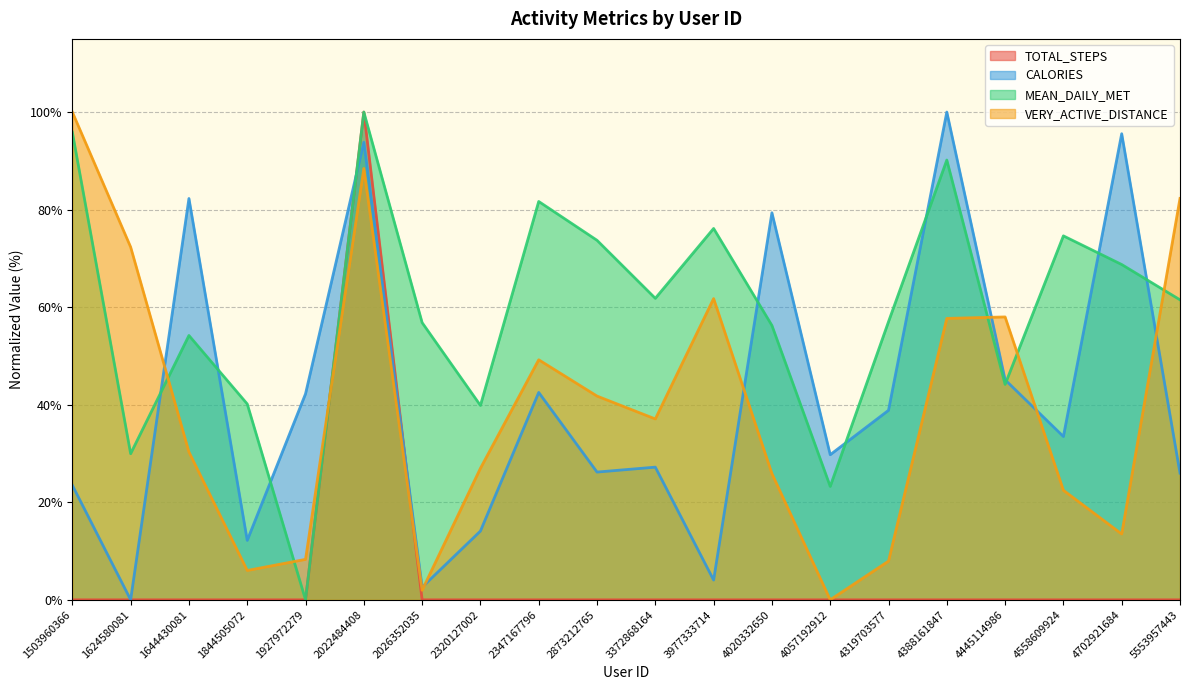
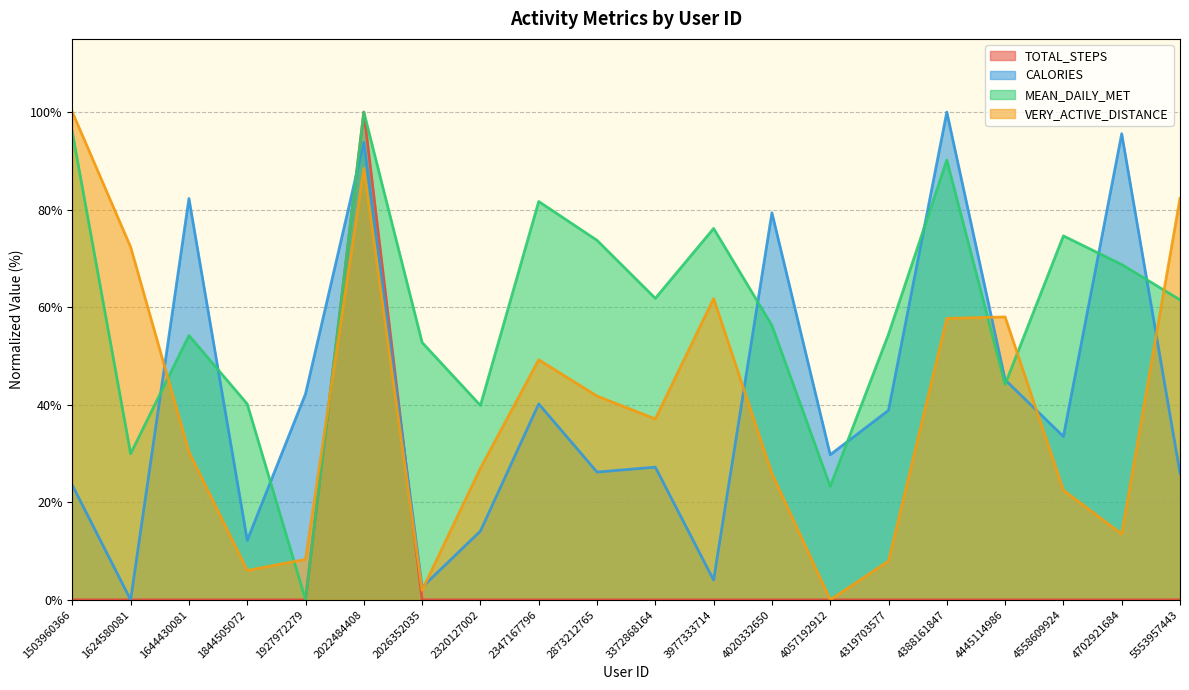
  {
    "TOTAL_STEPS": {
      "1503960366": "0%",
      "1644430081": "0%",
      "1844505072": "0%",
      "2026352035": "0%",
      "2320127002": "0%",
      "2347167796": "0%",
      "2873212765": "0%",
      "3372868164": "0%",
      "3977333714": "0%",
      "4020332650": "0%",
      "4319703577": "0%",
      "4388161847": "0%",
      "4445114986": "0%",
      "4558609924": "0%",
      "4702921684": "0%",
      "5553957443": "0%"
    },
    "CALORIES": {
      "1503960366": "23%",
      "1644430081": "82%",
      "1844505072": "12%",
      "1927972279": "42%",
      "2022484408": "94%",
      "2026352035": "3%",
      "2320127002": "14%",
-     "2347167796": "43%",
+     "2347167796": "40%",
      "2873212765": "26%",
      "3372868164": "27%",
      "3977333714": "4%",
      "4020332650": "79%",
      "4057192912": "30%",
      "4319703577": "39%",
      "4388161847": "100%",
      "4445114986": "45%",
      "4558609924": "33%",
      "4702921684": "96%",
      "5553957443": "26%"
    },
    "MEAN_DAILY_MET": {
      "1503960366": "96%",
      "1624580081": "30%",
      "1644430081": "54%",
      "1844505072": "40%",
-     "2026352035": "57%",
+     "2026352035": "53%",
      "2320127002": "40%",
      "2347167796": "82%",
      "2873212765": "74%",
      "3372868164": "62%",
      "3977333714": "76%",
      "4020332650": "56%",
      "4057192912": "23%",
-     "4319703577": "57%",
+     "4319703577": "54%",
      "4388161847": "90%",
      "4445114986": "44%",
      "4558609924": "75%",
      "4702921684": "69%",
      "5553957443": "62%"
    },
    "VERY_ACTIVE_DISTANCE": {
      "1503960366": "100%",
      "1624580081": "72%",
      "1644430081": "30%",
      "1844505072": "6%",
      "1927972279": "8%",
      "2022484408": "88%",
      "2026352035": "2%",
      "2320127002": "27%",
      "2347167796": "49%",
      "2873212765": "42%",
      "3372868164": "37%",
      "3977333714": "62%",
      "4020332650": "26%",
      "4319703577": "8%",
      "4388161847": "58%",
      "4445114986": "58%",
      "4558609924": "22%",
      "4702921684": "13%",
      "5553957443": "82%"
    }
  }
